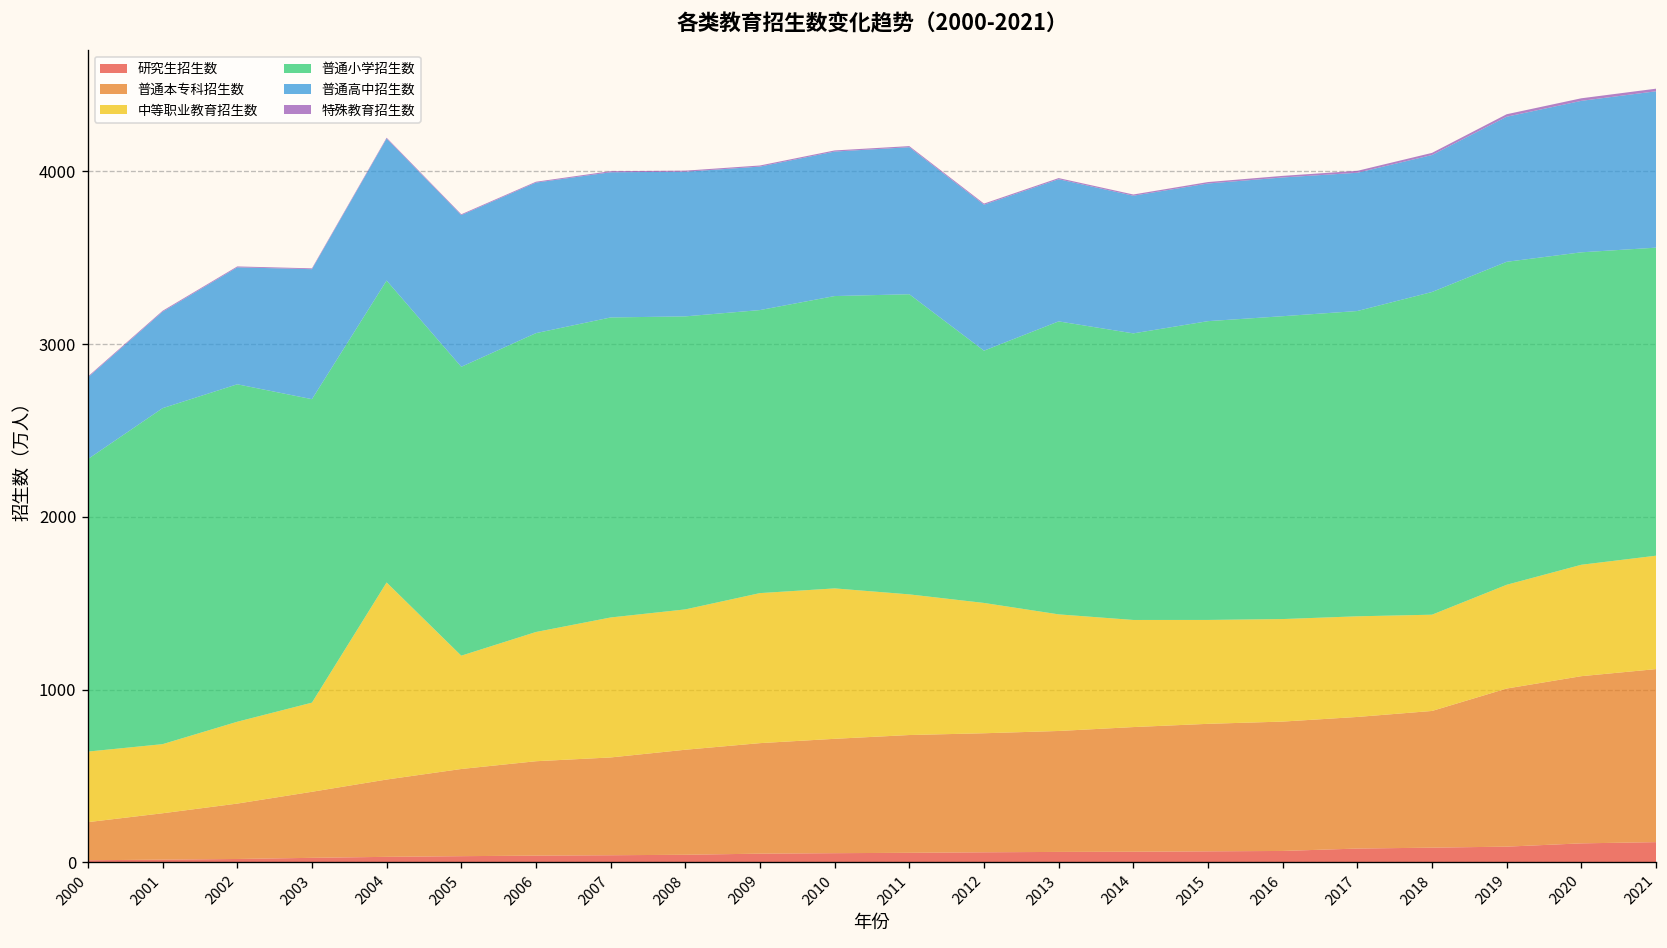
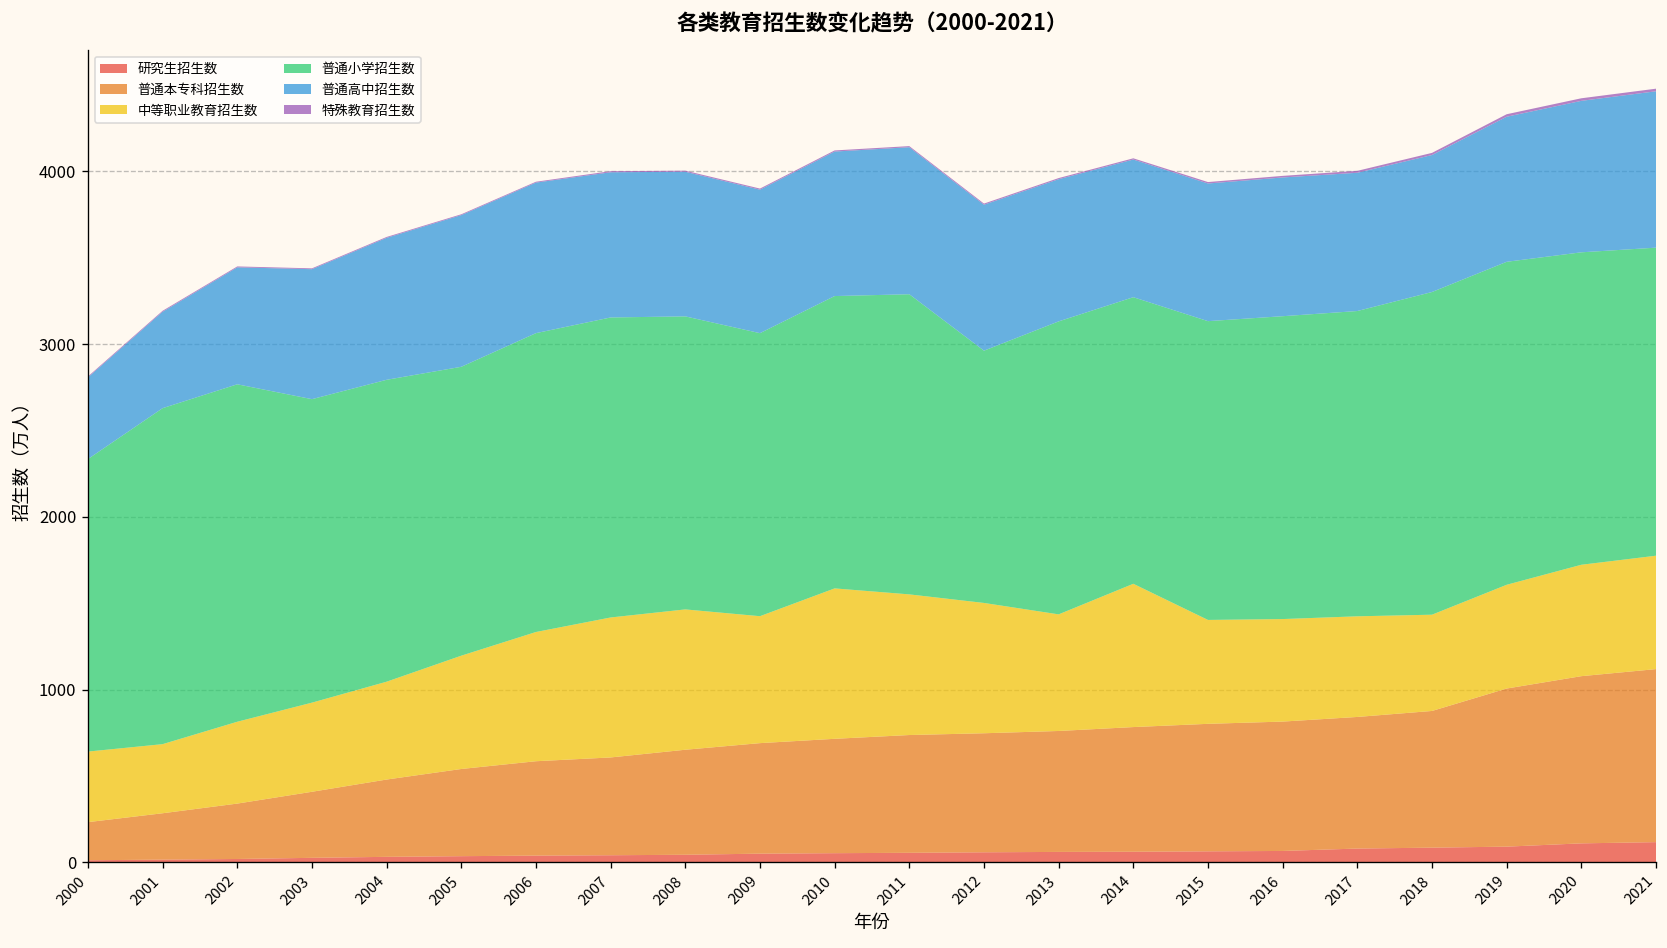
  {
    "中等职业教育招生数": {
      "2000": 410,
      "2001": 400,
      "2002": 470,
      "2003": 520,
-     "2004": 1140,
+     "2004": 570,
      "2005": 660,
      "2006": 750,
      "2007": 810,
      "2008": 810,
-     "2009": 870,
+     "2009": 730,
      "2010": 870,
      "2011": 810,
      "2012": 750,
      "2013": 670,
-     "2014": 620,
+     "2014": 830,
      "2015": 600,
      "2016": 590,
      "2017": 580,
      "2018": 560,
      "2019": 600,
      "2020": 640,
      "2021": 660
    },
    "普通小学招生数": {
      "2000": 1690,
      "2001": 1940,
      "2002": 1950,
      "2003": 1760,
      "2004": 1750,
      "2005": 1670,
      "2006": 1730,
      "2007": 1740,
      "2008": 1700,
      "2009": 1640,
      "2010": 1690,
      "2011": 1740,
      "2012": 1460,
      "2013": 1700,
      "2014": 1660,
      "2015": 1730,
      "2016": 1750,
      "2017": 1770,
      "2018": 1870,
      "2019": 1870,
      "2020": 1810,
      "2021": 1780
    }
  }
